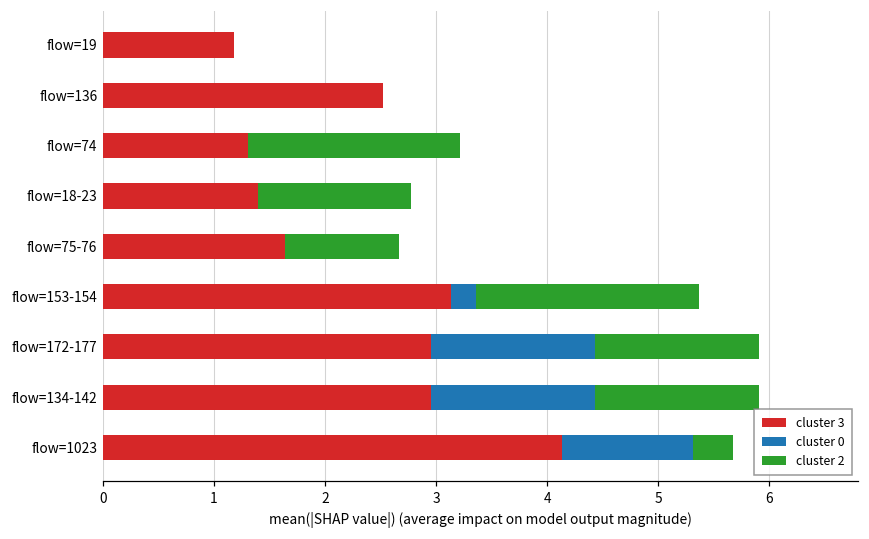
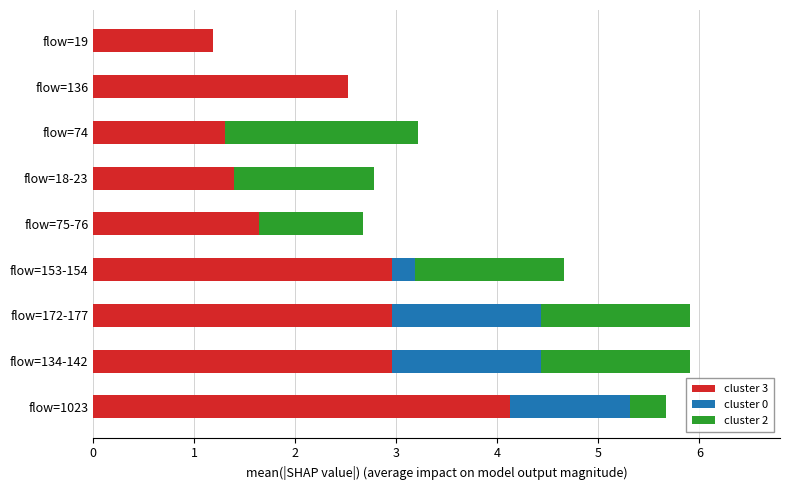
  {
    "cluster 3": {
      "flow=19": 1.18,
      "flow=136": 2.52,
      "flow=74": 1.31,
      "flow=18-23": 1.39,
      "flow=75-76": 1.64,
-     "flow=153-154": 3.13,
+     "flow=153-154": 2.96,
      "flow=172-177": 2.96,
      "flow=134-142": 2.96,
      "flow=1023": 4.13
    },
    "cluster 0": {
      "flow=19": 0.00,
      "flow=136": 0.00,
      "flow=74": 0.00,
      "flow=18-23": 0.00,
      "flow=75-76": 0.00,
      "flow=153-154": 0.22,
      "flow=172-177": 1.48,
      "flow=134-142": 1.48,
      "flow=1023": 1.18
    },
    "cluster 2": {
      "flow=19": 0.00,
      "flow=136": 0.00,
      "flow=74": 1.91,
      "flow=18-23": 1.38,
      "flow=75-76": 1.03,
-     "flow=153-154": 2.01,
+     "flow=153-154": 1.48,
      "flow=172-177": 1.48,
      "flow=134-142": 1.48,
      "flow=1023": 0.36
    }
  }
